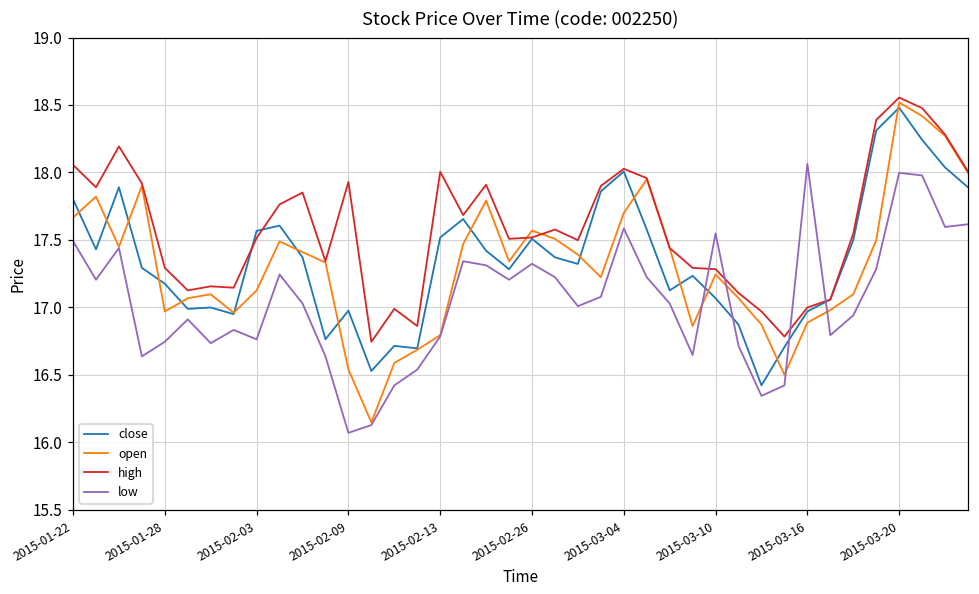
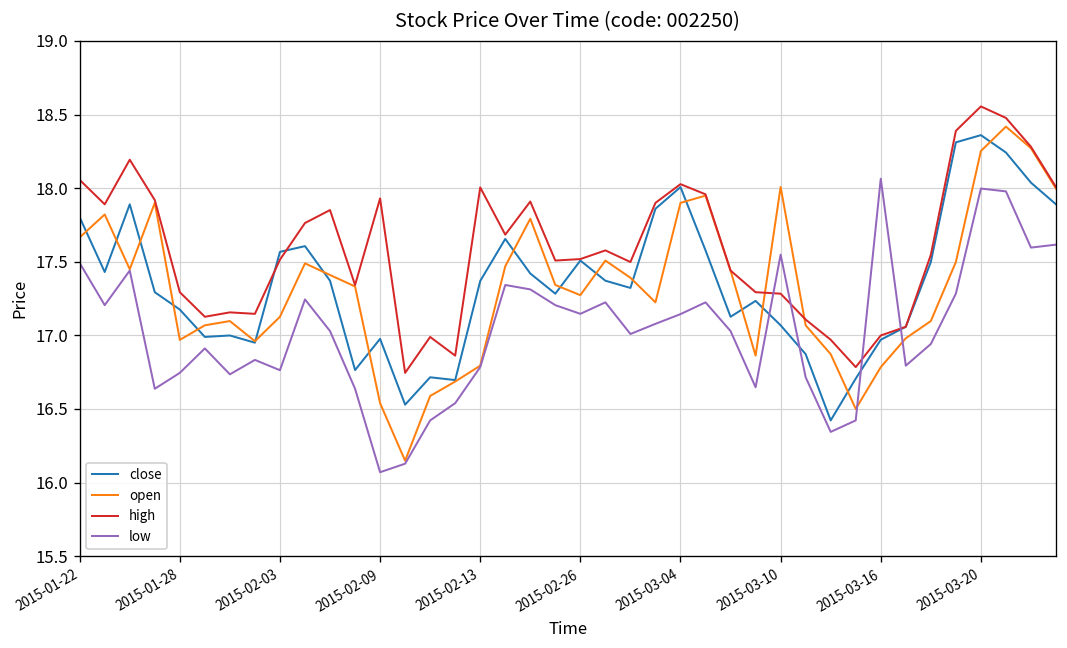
  {
    "close": {
      "2015-01-22": 17.80,
      "2015-01-28": 17.18,
      "2015-02-03": 17.57,
      "2015-02-09": 16.98,
-     "2015-02-13": 17.52,
+     "2015-02-13": 17.37,
      "2015-03-10": 17.07,
      "2015-03-16": 16.97,
-     "2015-03-20": 18.48
+     "2015-03-20": 18.36
    },
    "open": {
      "2015-01-22": 17.67,
      "2015-01-28": 16.97,
      "2015-02-03": 17.13,
      "2015-02-09": 16.54,
-     "2015-02-26": 17.57,
-     "2015-03-04": 17.7,
-     "2015-03-10": 17.24,
-     "2015-03-16": 16.89,
-     "2015-03-20": 18.52
+     "2015-02-26": 17.27,
+     "2015-03-04": 17.9,
+     "2015-03-10": 18.01,
+     "2015-03-16": 16.78,
+     "2015-03-20": 18.25
    },
    "high": {
      "2015-01-22": 18.06,
      "2015-01-28": 17.29,
      "2015-02-03": 17.51,
      "2015-02-09": 17.93,
      "2015-02-13": 18.01,
      "2015-03-10": 17.28,
      "2015-03-16": 17.00,
      "2015-03-20": 18.56
    },
    "low": {
      "2015-01-22": 17.49,
      "2015-01-28": 16.75,
      "2015-02-03": 16.76,
      "2015-02-09": 16.07,
-     "2015-02-26": 17.32,
-     "2015-03-04": 17.59,
+     "2015-02-26": 17.15,
+     "2015-03-04": 17.14,
      "2015-03-10": 17.55,
      "2015-03-16": 18.06,
      "2015-03-20": 18.00
    }
  }
